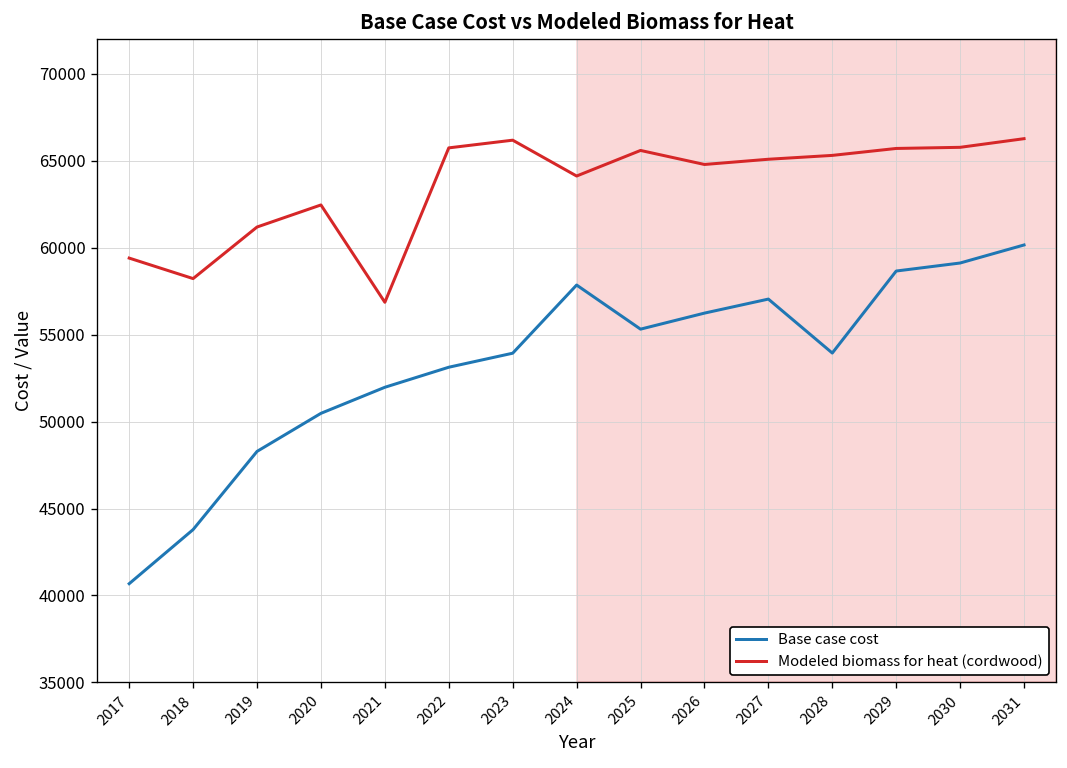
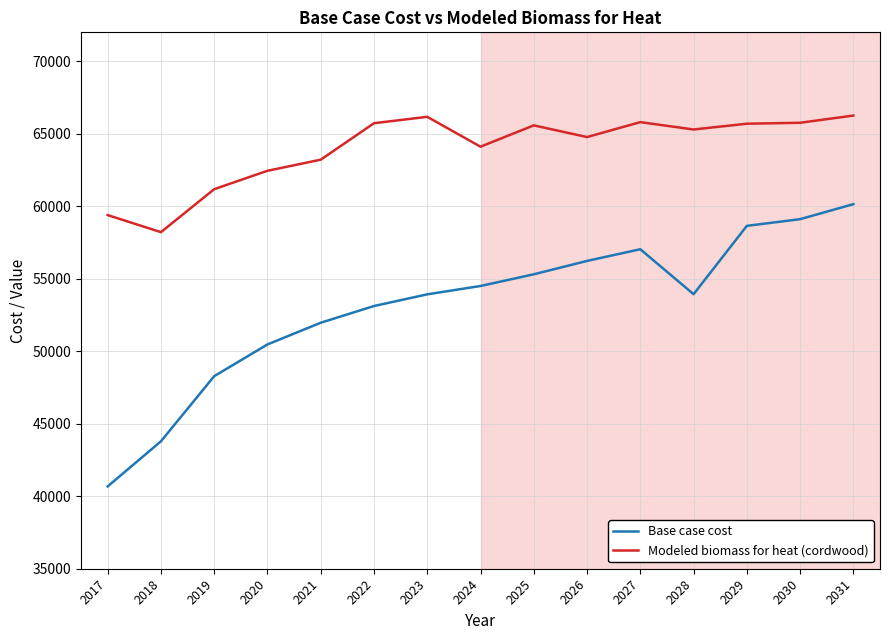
  {
    "Base case cost": {
      "2017": 40700,
      "2018": 43800,
      "2019": 48300,
      "2020": 50500,
      "2021": 52000,
      "2022": 53100,
      "2023": 53900,
-     "2024": 57800,
+     "2024": 54500,
      "2025": 55300,
      "2026": 56200,
      "2027": 57000,
      "2028": 53900,
      "2029": 58700,
      "2030": 59100,
      "2031": 60100
    },
    "Modeled biomass for heat (cordwood)": {
      "2017": 59400,
      "2018": 58200,
      "2019": 61200,
      "2020": 62400,
-     "2021": 56900,
+     "2021": 63200,
      "2022": 65700,
      "2023": 66200,
      "2024": 64100,
      "2025": 65600,
      "2026": 64800,
-     "2027": 65100,
+     "2027": 65800,
      "2028": 65300,
      "2029": 65700,
      "2030": 65800,
      "2031": 66300
    }
  }
